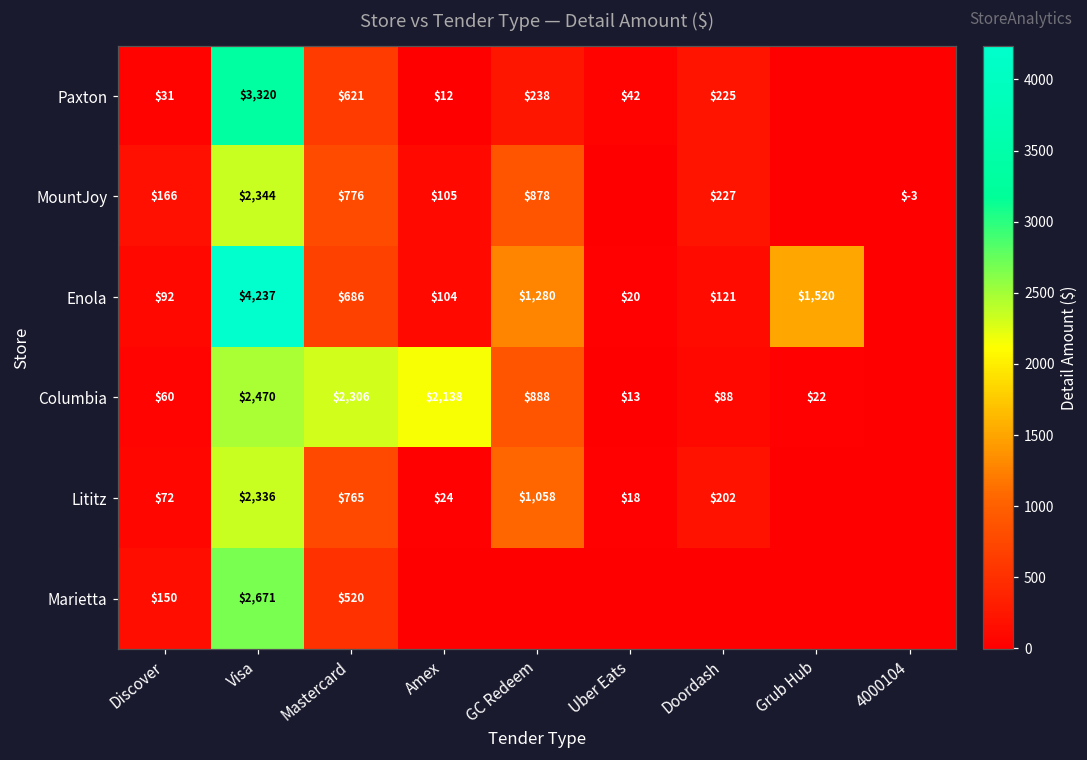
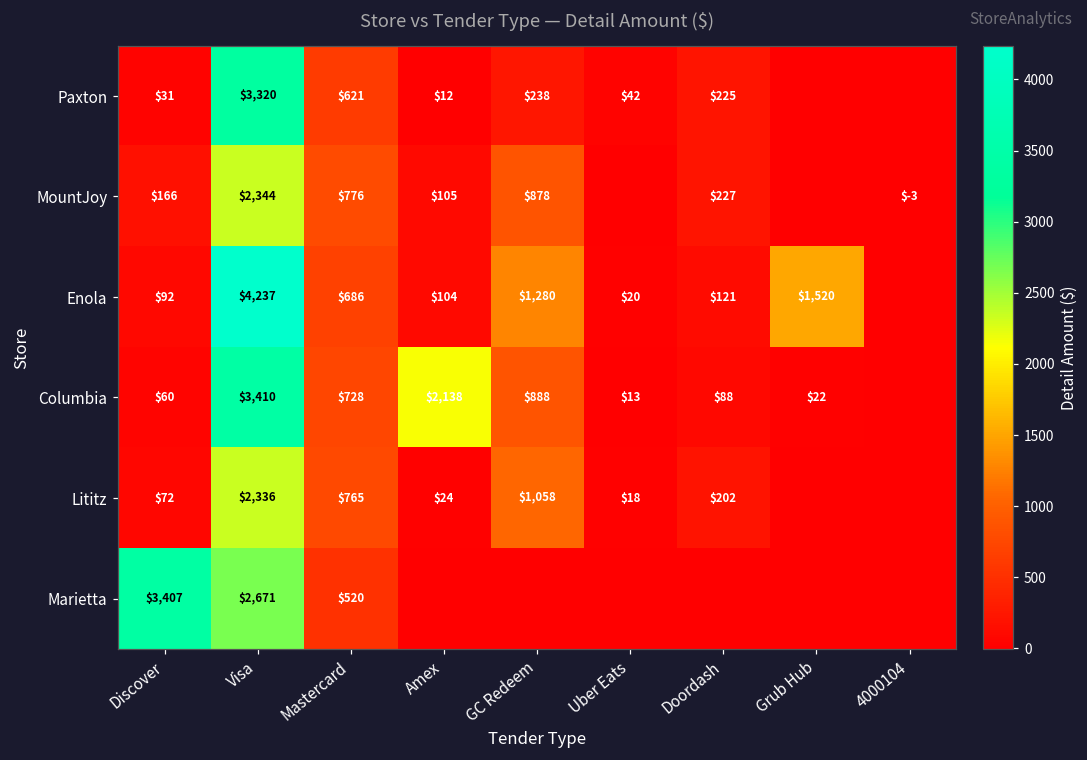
  {
    "Paxton": {
      "Discover": "$31",
      "Visa": "$3,320",
      "Mastercard": "$621",
      "Amex": "$12",
      "GC Redeem": "$238",
      "Uber Eats": "$42",
      "Doordash": "$225"
    },
    "MountJoy": {
      "Discover": "$166",
      "Visa": "$2,344",
      "Mastercard": "$776",
      "Amex": "$105",
      "GC Redeem": "$878",
      "Doordash": "$227",
      "4000104": "$-3"
    },
    "Enola": {
      "Discover": "$92",
      "Visa": "$4,237",
      "Mastercard": "$686",
      "Amex": "$104",
      "GC Redeem": "$1,280",
      "Uber Eats": "$20",
      "Doordash": "$121",
      "Grub Hub": "$1,520"
    },
    "Columbia": {
      "Discover": "$60",
-     "Visa": "$2,470",
-     "Mastercard": "$2,306",
+     "Visa": "$3,410",
+     "Mastercard": "$728",
      "Amex": "$2,138",
      "GC Redeem": "$888",
      "Uber Eats": "$13",
      "Doordash": "$88",
      "Grub Hub": "$22"
    },
    "Lititz": {
      "Discover": "$72",
      "Visa": "$2,336",
      "Mastercard": "$765",
      "Amex": "$24",
      "GC Redeem": "$1,058",
      "Uber Eats": "$18",
      "Doordash": "$202"
    },
    "Marietta": {
-     "Discover": "$150",
+     "Discover": "$3,407",
      "Visa": "$2,671",
      "Mastercard": "$520"
    }
  }
